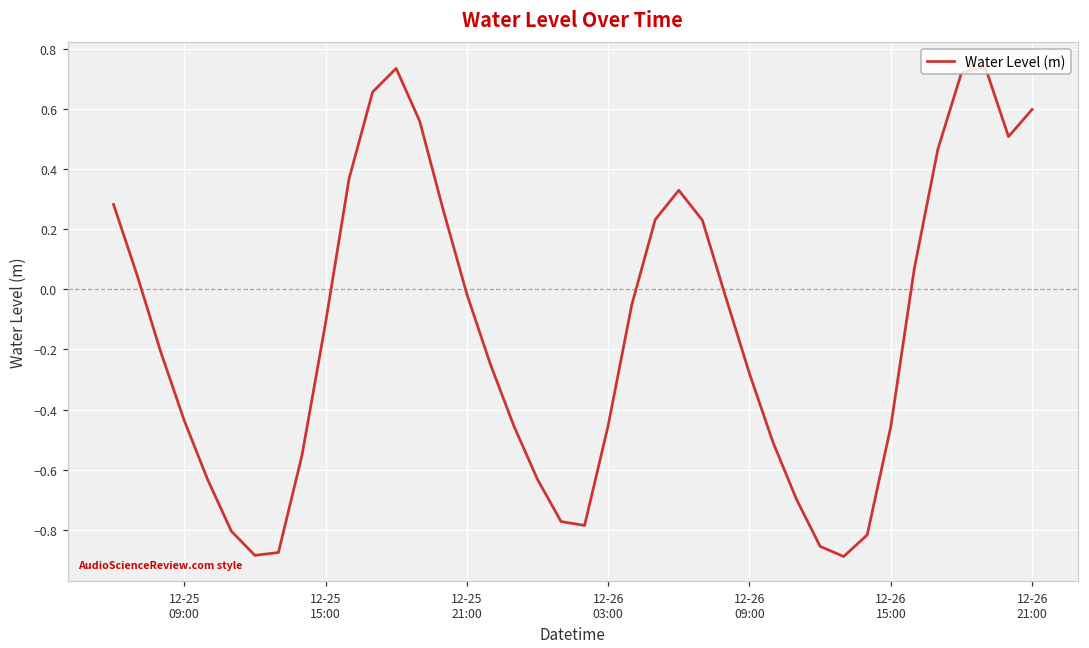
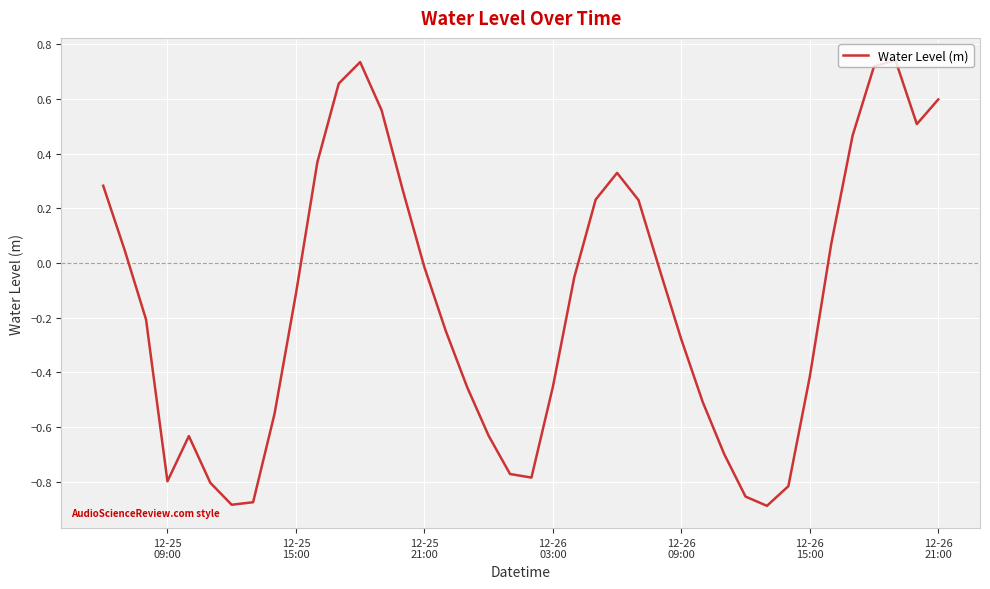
  {
-   "12-25 09:00": -0.44,
+   "12-25 09:00": -0.80,
    "12-25 15:00": -0.11,
    "12-25 21:00": -0.02,
    "12-26 03:00": -0.45,
    "12-26 09:00": -0.28,
-   "12-26 15:00": -0.46,
+   "12-26 15:00": -0.42,
    "12-26 21:00": 0.60
  }
